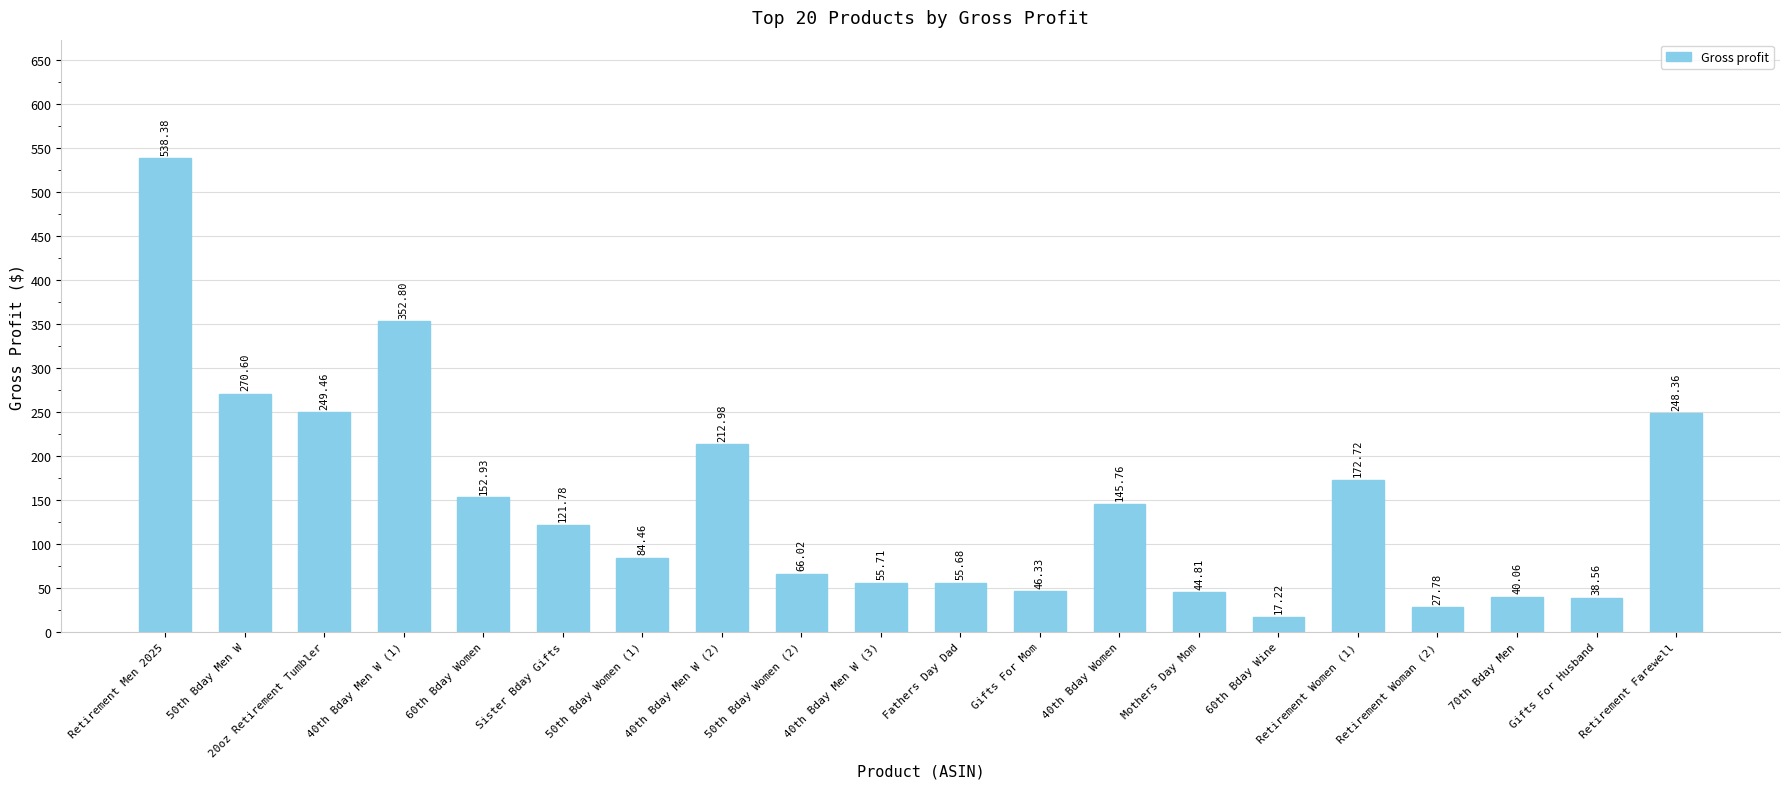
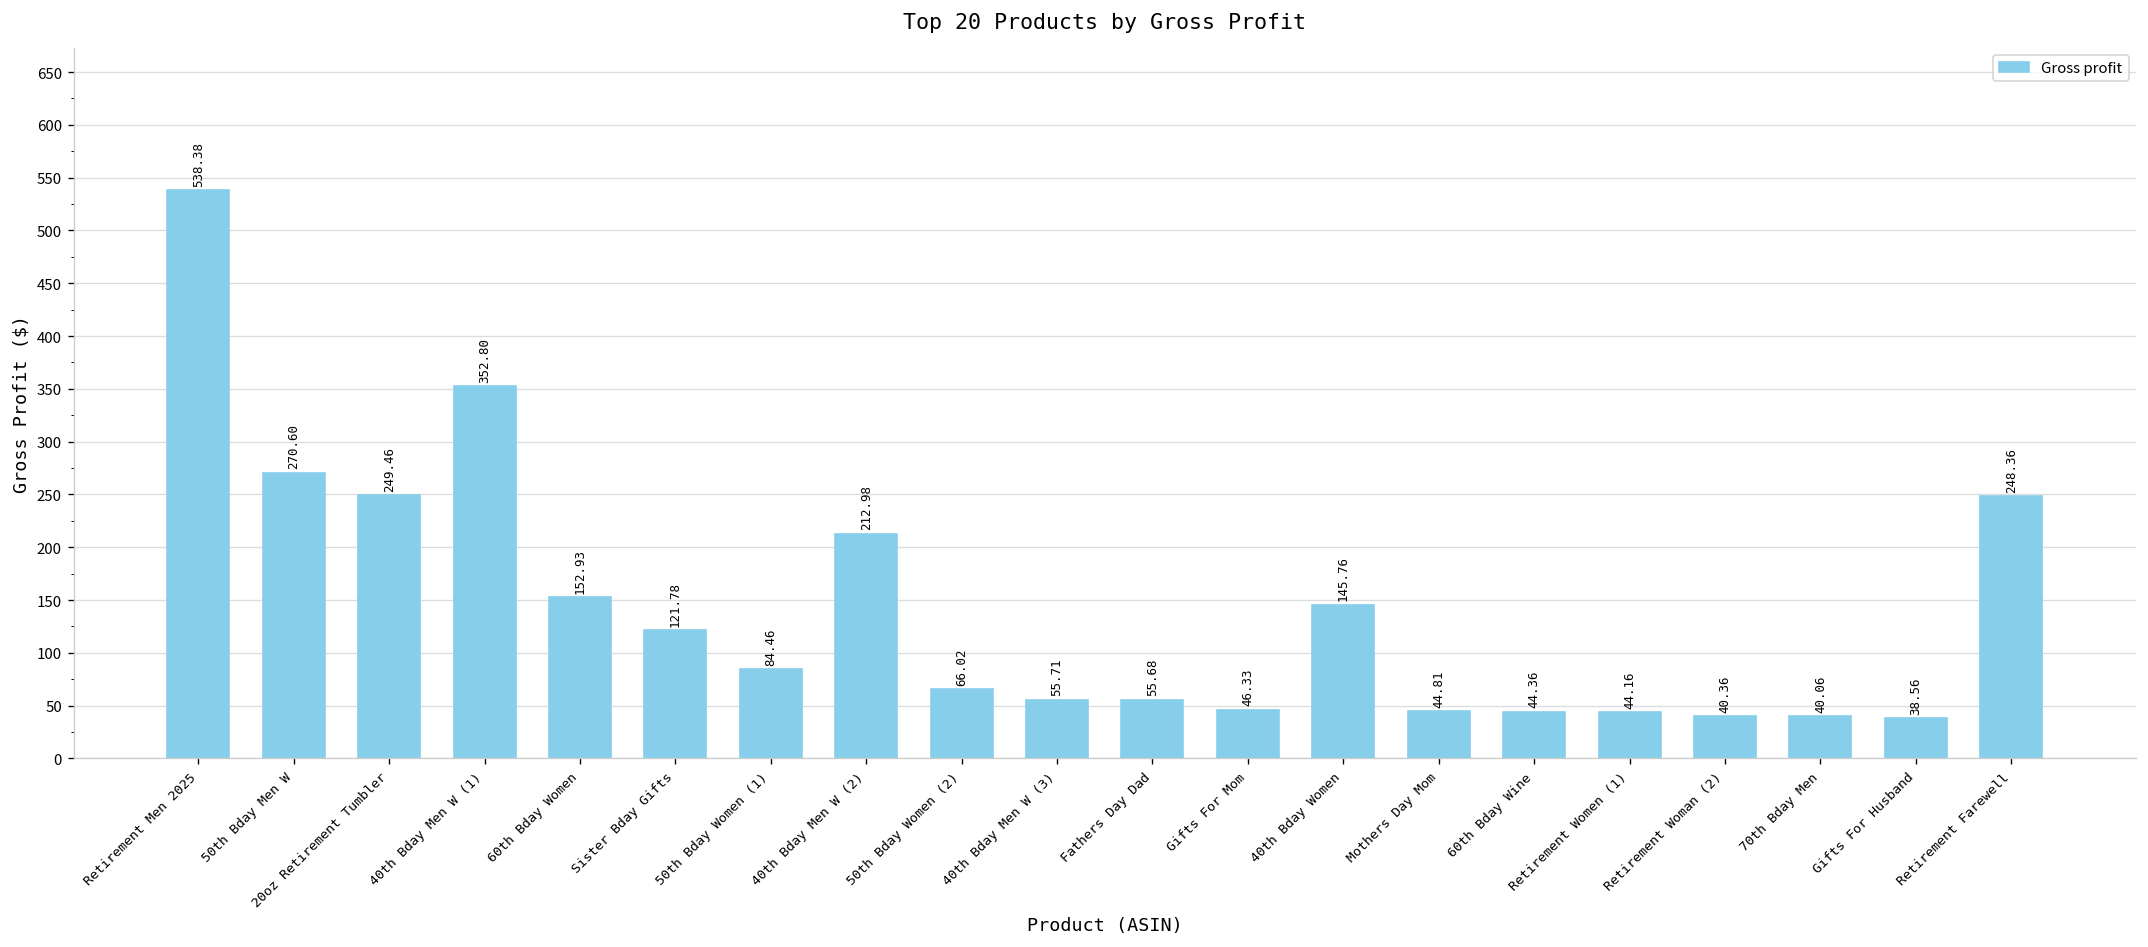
  {
    "Retirement Men 2025": 538.38,
    "50th Bday Men W": 270.60,
    "20oz Retirement Tumbler": 249.46,
    "40th Bday Men W (1)": 352.80,
    "60th Bday Women": 152.93,
    "Sister Bday Gifts": 121.78,
    "50th Bday Women (1)": 84.46,
    "40th Bday Men W (2)": 212.98,
    "50th Bday Women (2)": 66.02,
    "40th Bday Men W (3)": 55.71,
    "Fathers Day Dad": 55.68,
    "Gifts For Mom": 46.33,
    "40th Bday Women": 145.76,
    "Mothers Day Mom": 44.81,
-   "60th Bday Wine": 17.22,
-   "Retirement Women (1)": 172.72,
-   "Retirement Woman (2)": 27.78,
+   "60th Bday Wine": 44.36,
+   "Retirement Women (1)": 44.16,
+   "Retirement Woman (2)": 40.36,
    "70th Bday Men": 40.06,
    "Gifts For Husband": 38.56,
    "Retirement Farewell": 248.36
  }
